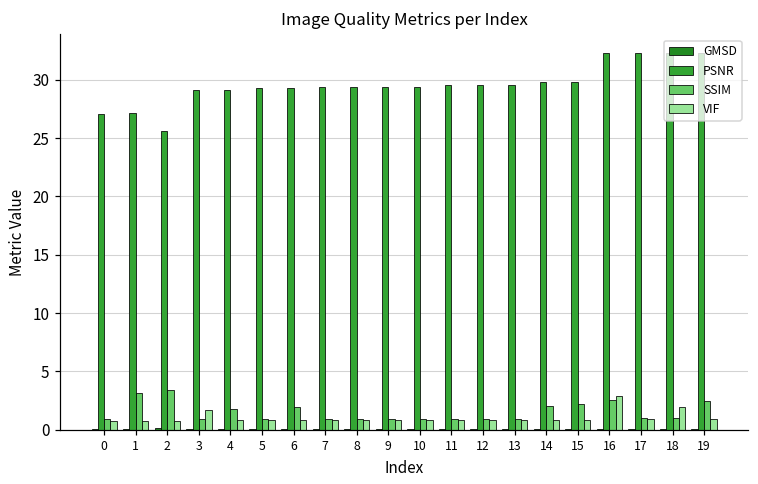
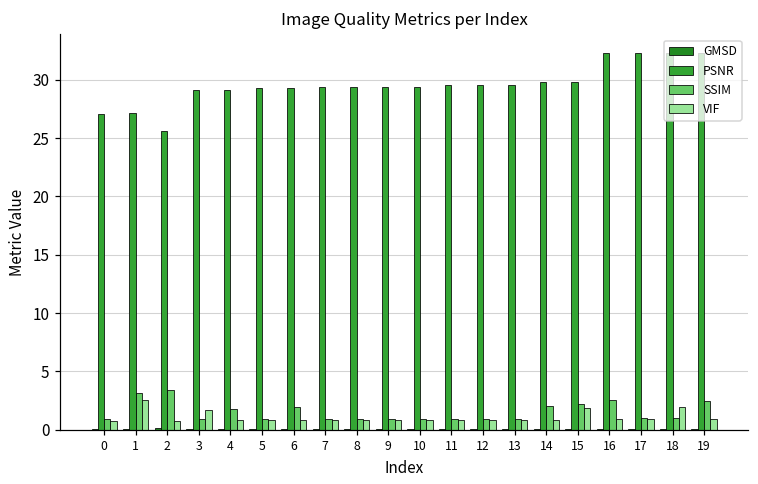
  {
    "SSIM": {
      "0": 1.0,
      "1": 3.1,
      "2": 3.4,
      "3": 1.0,
      "4": 1.7,
      "5": 1.0,
      "6": 1.9,
      "7": 1.0,
      "8": 1.0,
      "9": 1.0,
      "10": 1.0,
      "11": 1.0,
      "12": 1.0,
      "13": 1.0,
      "14": 2.1,
      "15": 2.2,
      "16": 2.6,
      "17": 1.0,
      "18": 1.0,
      "19": 2.5
    },
    "VIF": {
      "0": 0.8,
-     "1": 0.8,
+     "1": 2.5,
      "2": 0.8,
      "3": 1.7,
      "4": 0.9,
      "5": 0.9,
      "6": 0.9,
      "7": 0.9,
      "8": 0.9,
      "9": 0.9,
      "10": 0.9,
      "11": 0.9,
      "12": 0.9,
      "13": 0.9,
      "14": 0.9,
-     "15": 0.9,
-     "16": 2.9,
+     "15": 1.8,
+     "16": 0.9,
      "17": 0.9,
      "18": 1.9,
      "19": 0.9
    }
  }
